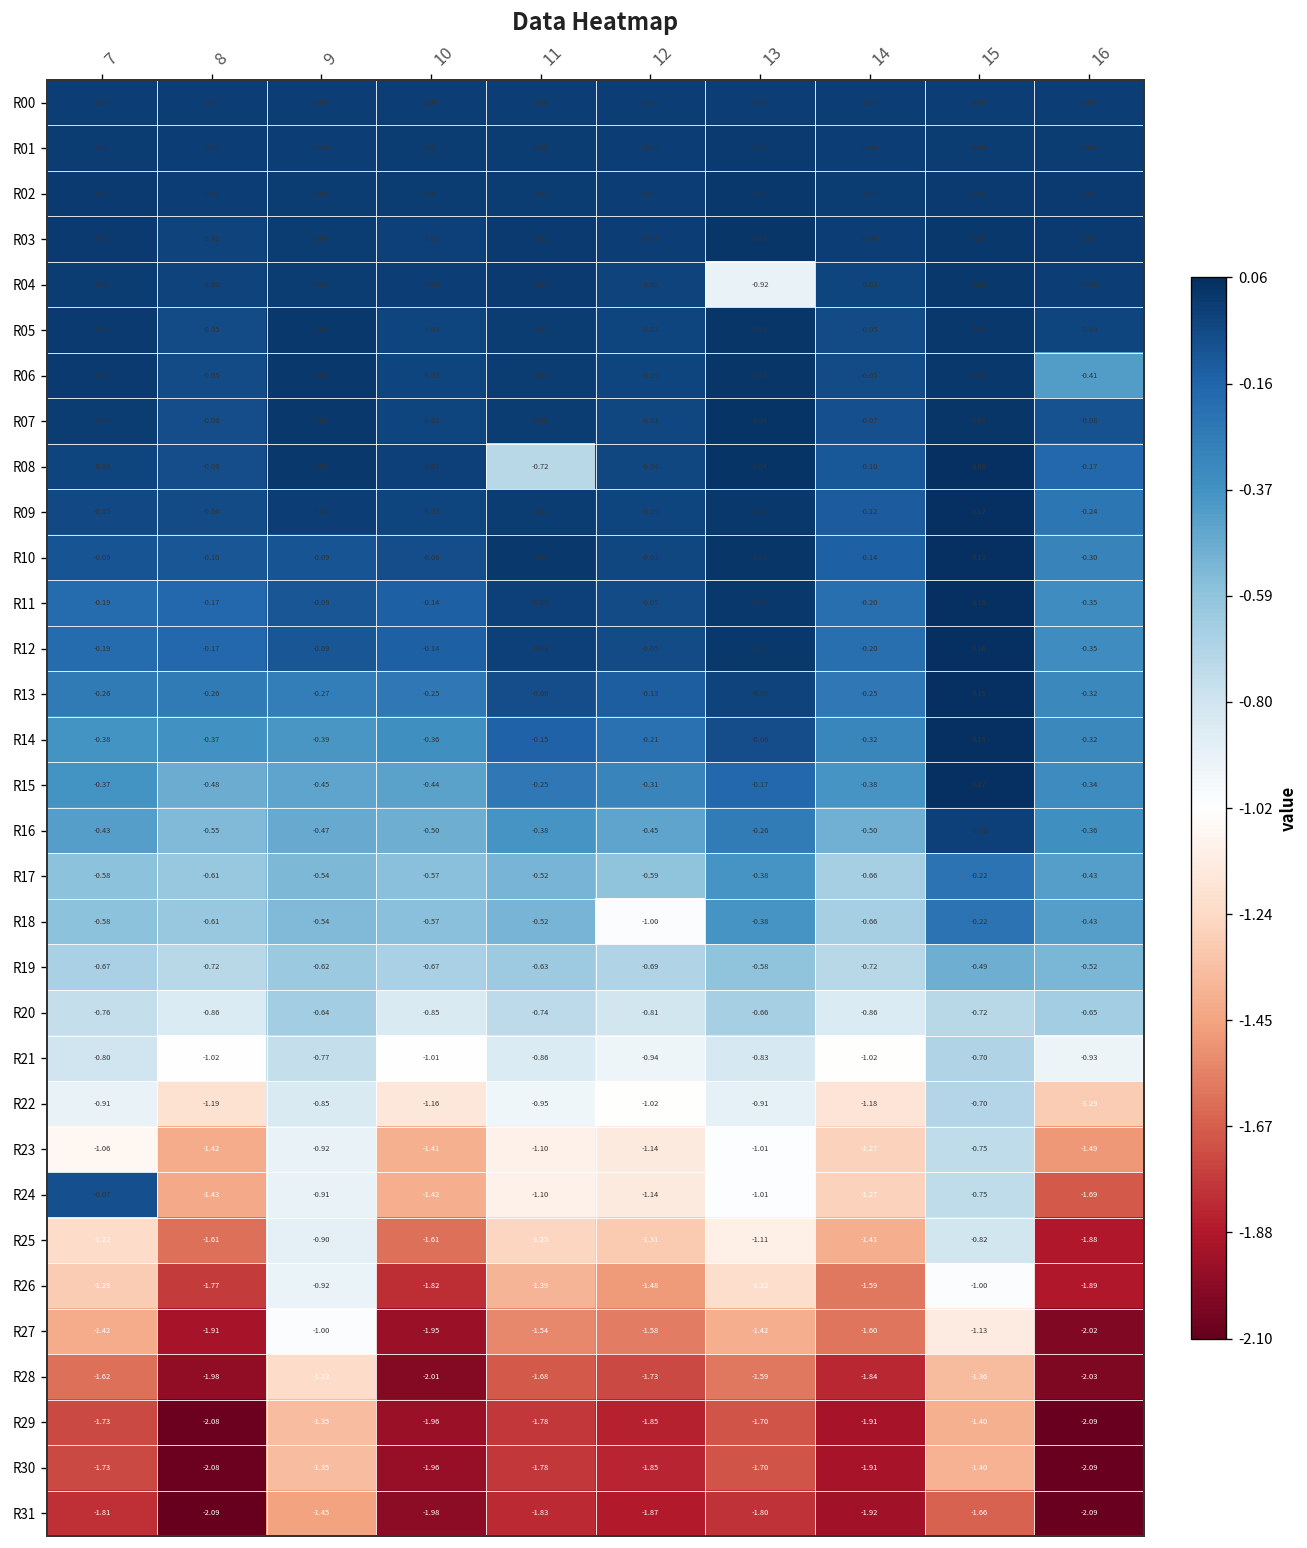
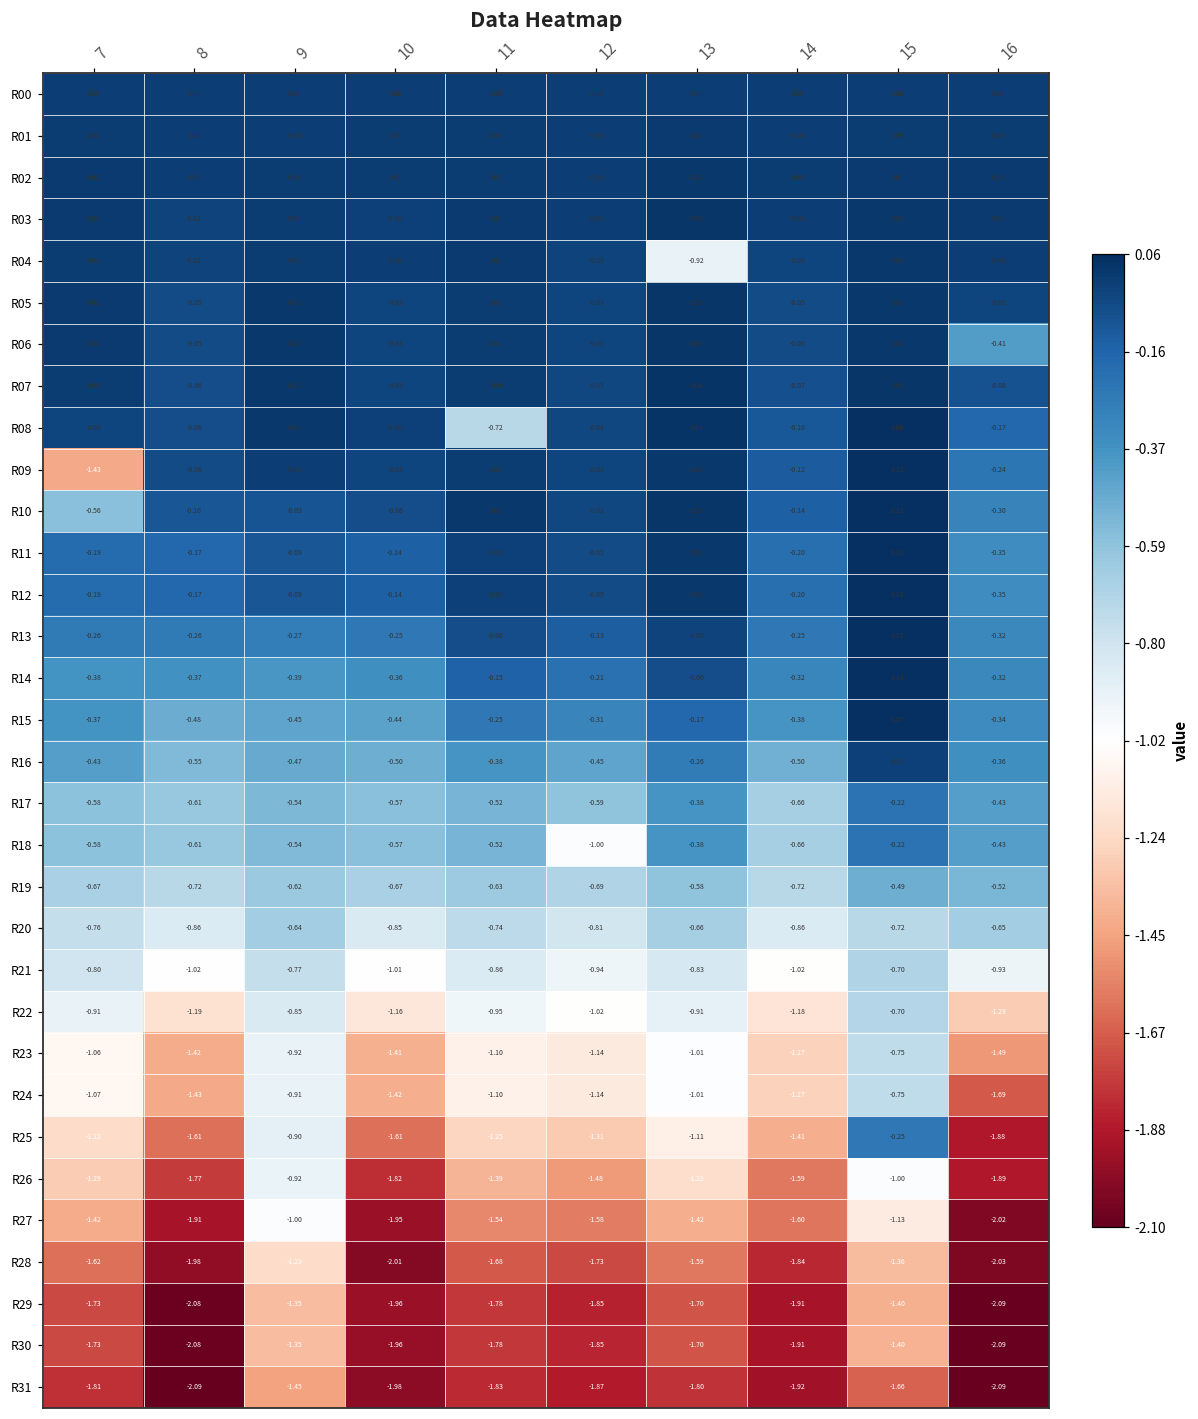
  {
    "R09": {
-     "7": -0.05,
+     "7": -1.43,
      "8": -0.06,
      "9": -0.01,
      "10": -0.03,
      "11": 0.01,
      "12": -0.03,
      "13": 0.02,
      "14": -0.12,
      "16": -0.24
    },
    "R10": {
-     "7": -0.09,
+     "7": -0.56,
      "8": -0.10,
      "9": -0.09,
      "10": -0.06,
      "11": 0.02,
      "12": -0.03,
      "13": 0.03,
      "14": -0.14,
      "16": -0.30
    },
    "R24": {
-     "7": -0.07,
+     "7": -1.07,
      "8": -1.43,
      "9": -0.91,
      "10": -1.42,
      "11": -1.10,
      "12": -1.14,
      "13": -1.01,
      "14": -1.27,
      "15": -0.75,
      "16": -1.69
    },
    "R25": {
      "7": -1.22,
      "8": -1.61,
      "9": -0.90,
      "10": -1.61,
      "11": -1.25,
      "12": -1.31,
      "13": -1.11,
      "14": -1.41,
-     "15": -0.82,
+     "15": -0.25,
      "16": -1.88
    }
  }
